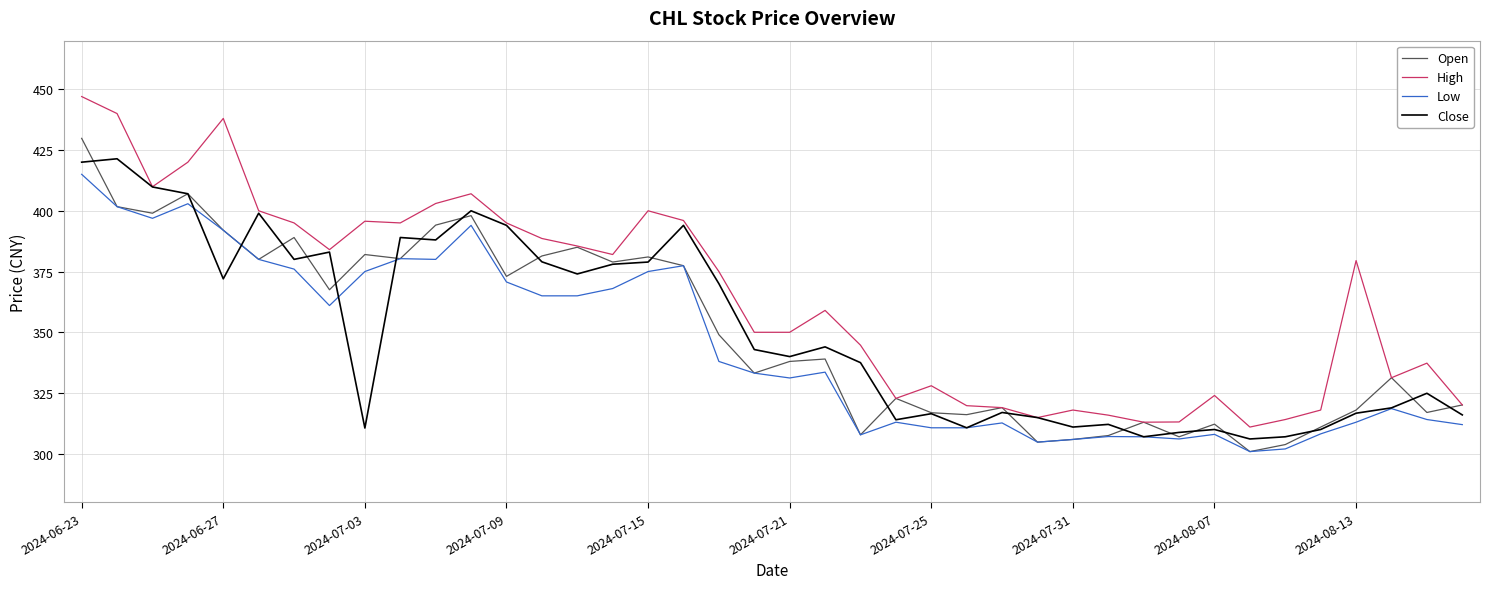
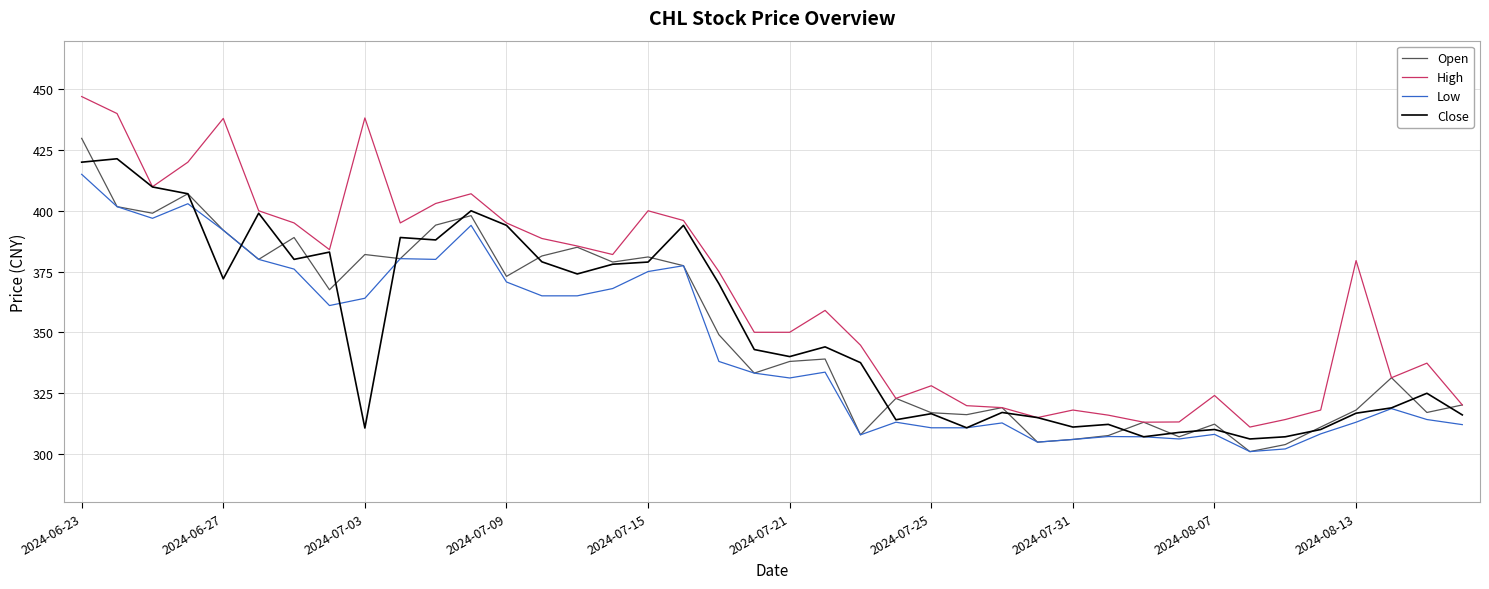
  {
    "Open": {
      "2024-06-23": 430,
      "2024-07-03": 382,
      "2024-07-09": 373,
      "2024-07-15": 381,
      "2024-07-21": 338,
      "2024-08-07": 312,
      "2024-08-13": 318
    },
    "High": {
      "2024-06-23": 447,
      "2024-06-27": 438,
-     "2024-07-03": 396,
+     "2024-07-03": 438,
      "2024-07-15": 400,
      "2024-07-21": 350,
      "2024-07-25": 328,
      "2024-07-31": 318,
      "2024-08-07": 324,
      "2024-08-13": 380
    },
    "Low": {
      "2024-06-23": 415,
-     "2024-07-03": 375,
+     "2024-07-03": 364,
      "2024-07-09": 371,
      "2024-07-15": 375,
      "2024-07-21": 331,
      "2024-07-25": 311,
      "2024-08-07": 308,
      "2024-08-13": 313
    },
    "Close": {
      "2024-06-23": 420,
      "2024-06-27": 372,
      "2024-07-03": 311,
      "2024-07-15": 379,
      "2024-07-21": 340,
      "2024-07-31": 311,
      "2024-08-07": 310,
      "2024-08-13": 317
    }
  }
